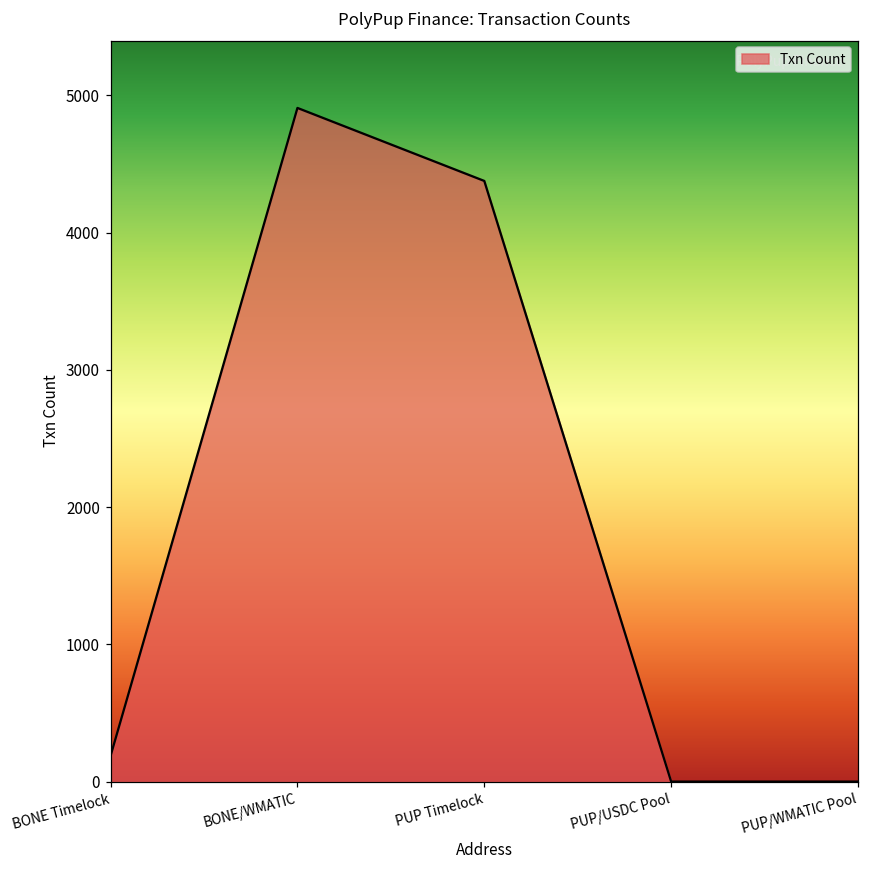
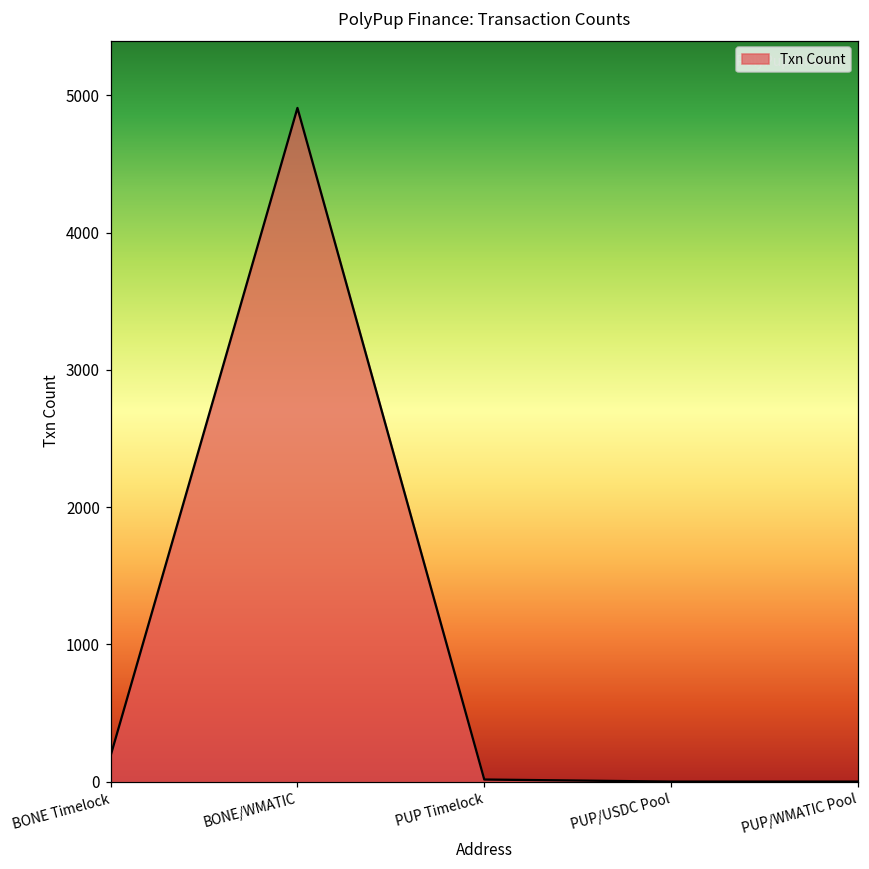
  {
    "BONE Timelock": 190,
    "BONE/WMATIC": 4910,
-   "PUP Timelock": 4380,
+   "PUP Timelock": 20,
    "PUP/USDC Pool": 0,
    "PUP/WMATIC Pool": 0
  }
